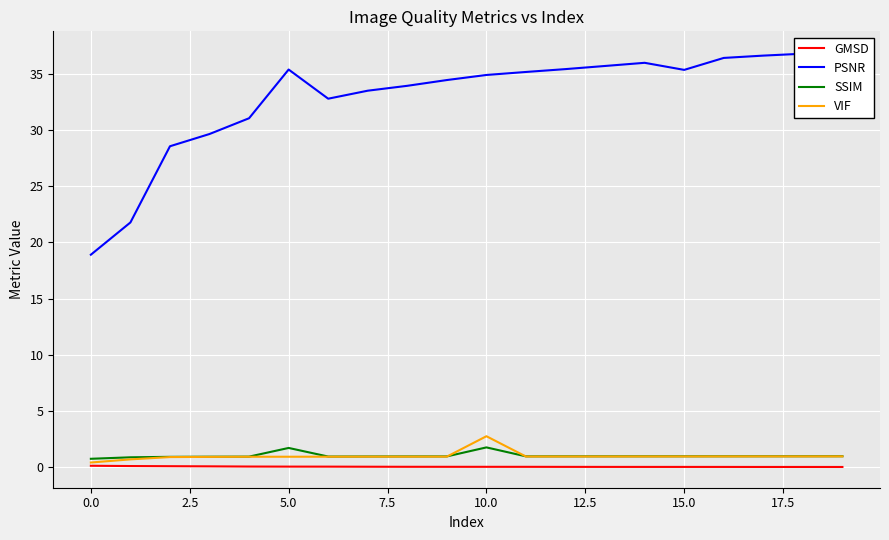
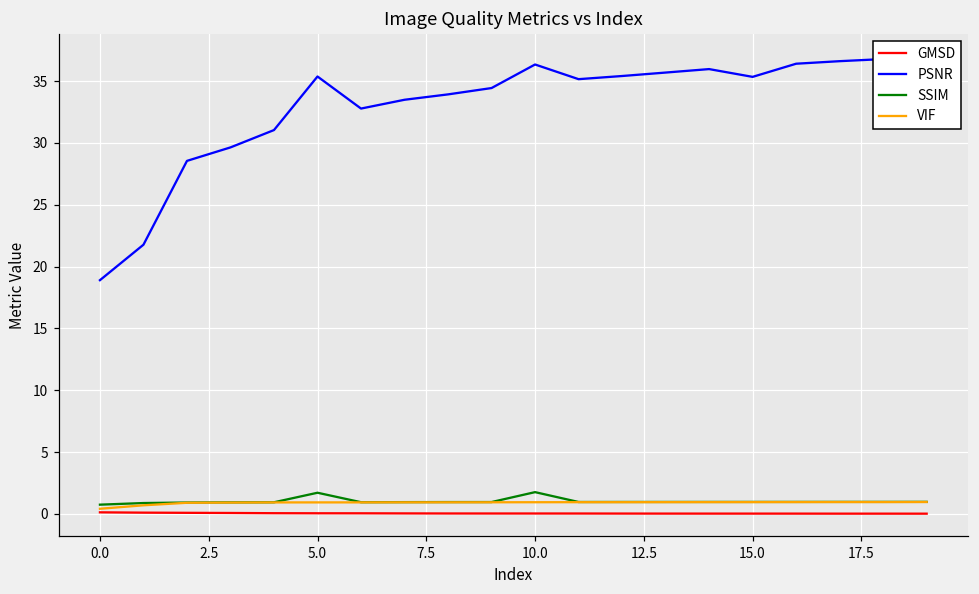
  {
    "GMSD": {
      "0.0": 0.1,
      "5.0": 0.1,
      "10.0": 0.0,
      "15.0": 0.0
    },
    "PSNR": {
      "0.0": 18.9,
      "5.0": 35.4,
-     "10.0": 34.9,
+     "10.0": 36.3,
      "15.0": 35.3
    },
    "SSIM": {
      "0.0": 0.8,
      "5.0": 1.7,
      "10.0": 1.8
    },
    "VIF": {
      "0.0": 0.4,
      "5.0": 0.9,
-     "10.0": 2.8
+     "10.0": 0.9
    }
  }
